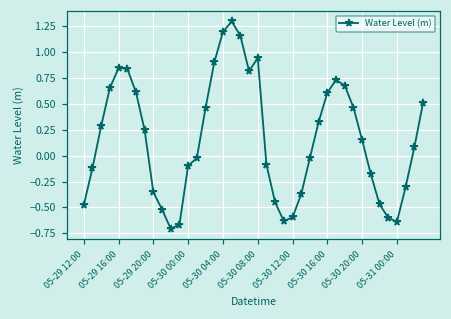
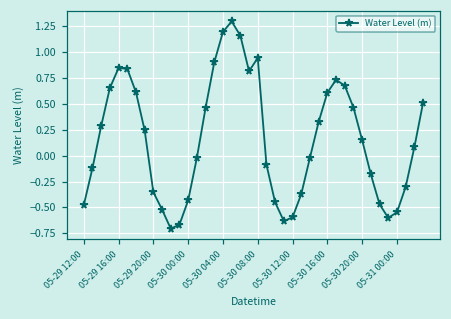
  {
    "05-29 12:00": -0.5,
    "05-29 16:00": 0.8,
    "05-29 20:00": -0.4,
-   "05-30 00:00": -0.1,
+   "05-30 00:00": -0.4,
    "05-30 04:00": 1.2,
    "05-30 08:00": 0.9,
    "05-30 12:00": -0.6,
    "05-30 16:00": 0.6,
    "05-30 20:00": 0.2,
-   "05-31 00:00": -0.6
+   "05-31 00:00": -0.5
  }
